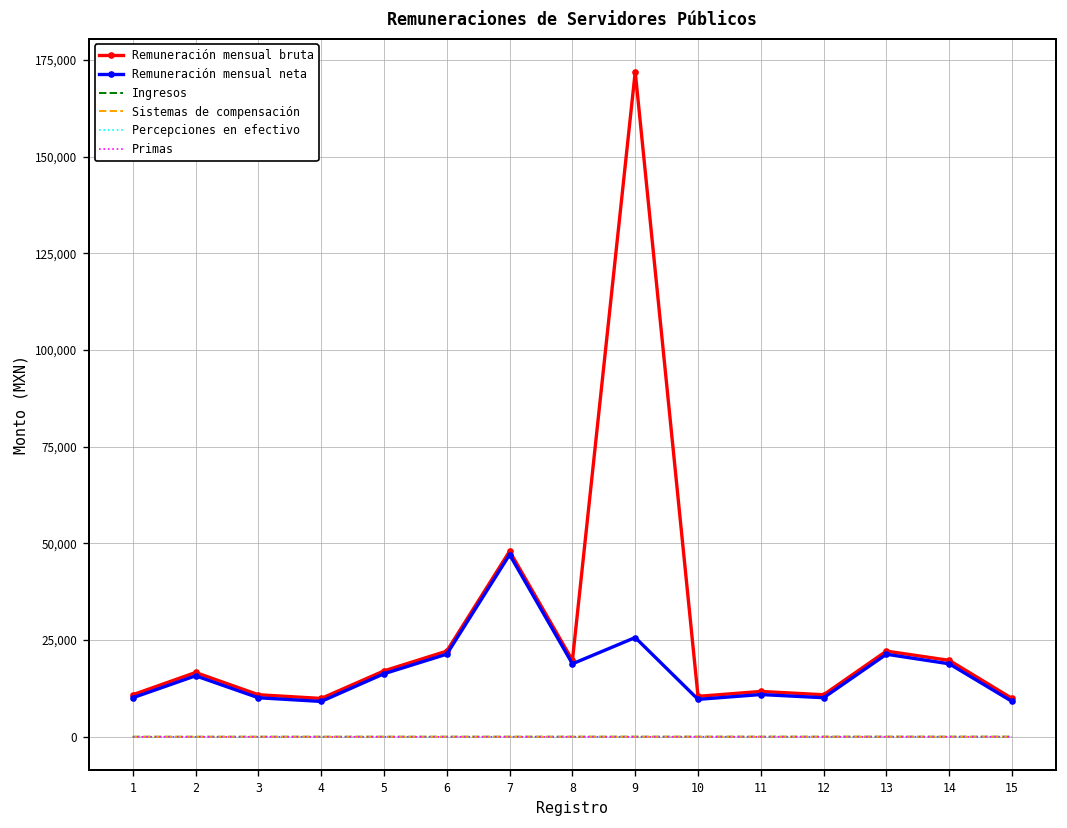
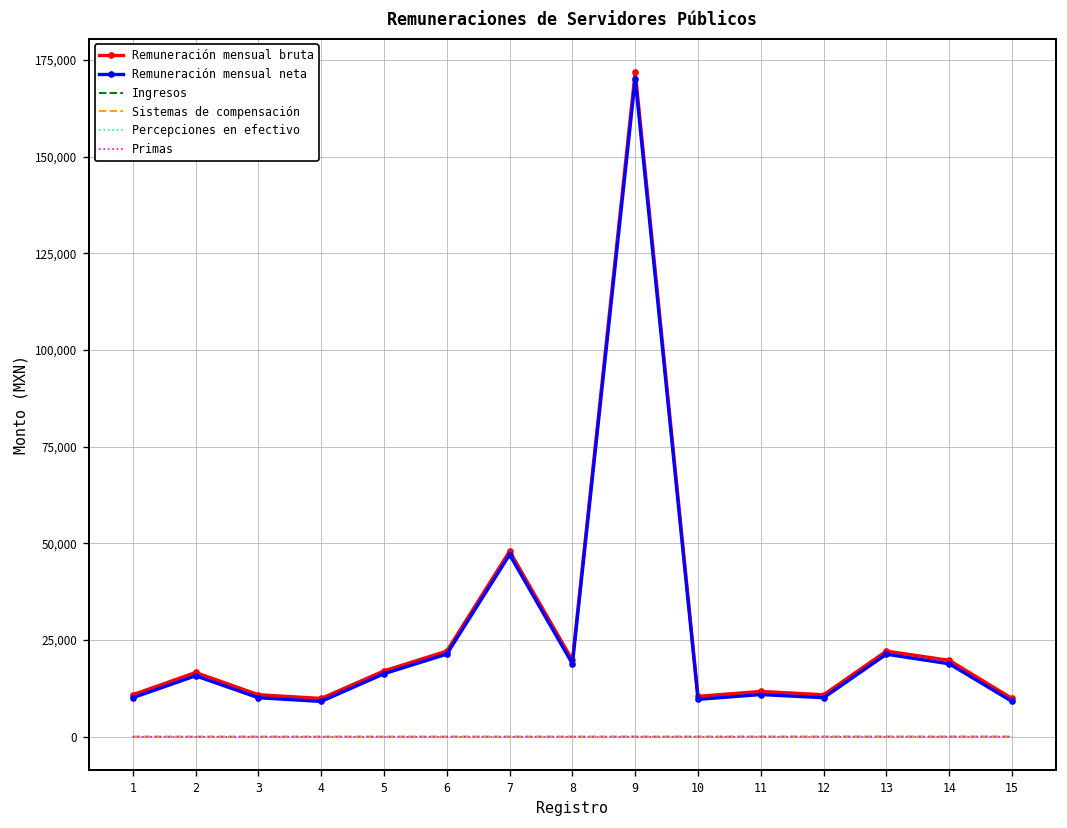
  {
    "Remuneración mensual bruta": {
      "1": "11,000",
      "2": "17,000",
      "3": "11,000",
      "7": "48,000",
      "8": "20,000",
      "9": "172,000",
      "11": "12,000",
      "13": "22,000",
      "14": "20,000"
    },
    "Remuneración mensual neta": {
      "1": "10,000",
      "2": "16,000",
      "3": "10,000",
      "7": "47,000",
      "8": "19,000",
-     "9": "26,000",
+     "9": "170,000",
      "11": "11,000",
      "13": "21,000",
      "14": "19,000"
    },
    "Primas": {
      "1": "0",
      "2": "0",
      "3": "0",
      "4": "0",
      "5": "0",
      "6": "0",
      "7": "0",
      "8": "0",
      "9": "0",
      "10": "0",
      "11": "0",
      "12": "0",
      "13": "0",
      "14": "0",
      "15": "0"
    }
  }
